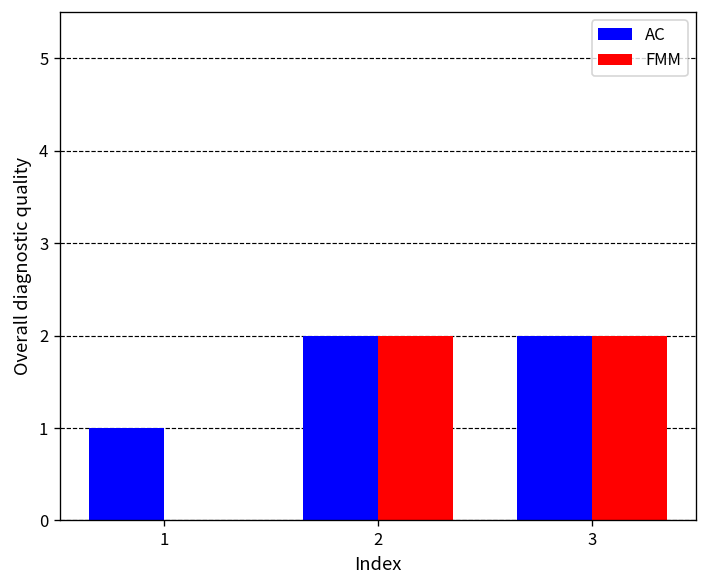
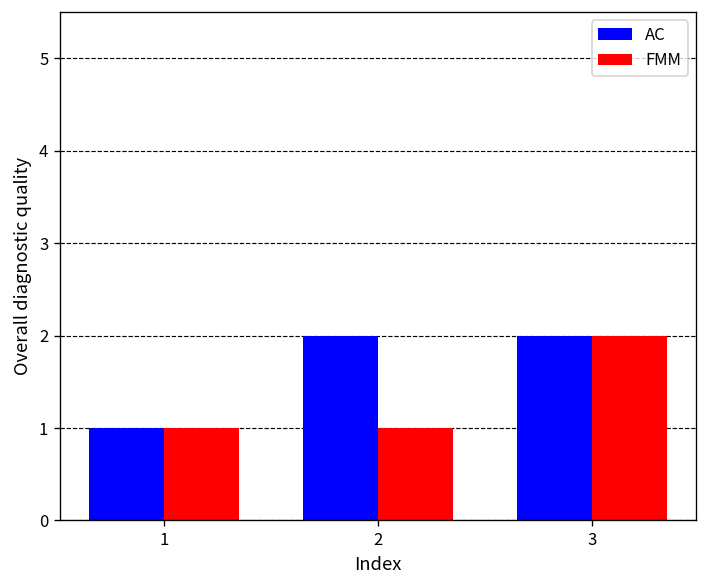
  {
    "AC": {
      "1": 1,
      "2": 2,
      "3": 2
    },
    "FMM": {
-     "1": 0,
-     "2": 2,
+     "1": 1,
+     "2": 1,
      "3": 2
    }
  }
